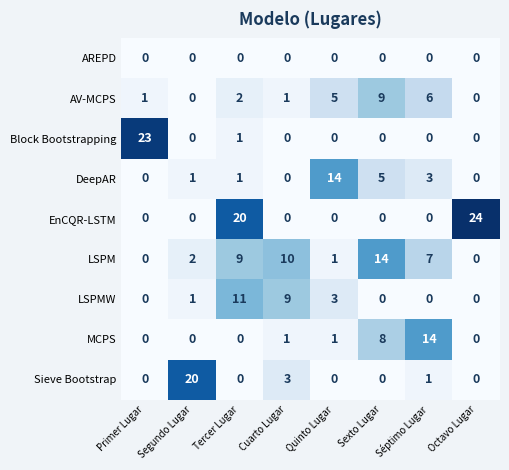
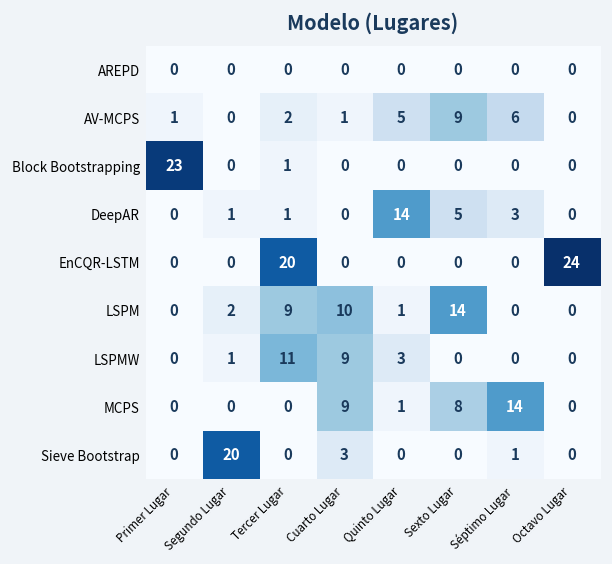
  {
    "AREPD": {
      "Primer Lugar": 0,
      "Segundo Lugar": 0,
      "Tercer Lugar": 0,
      "Cuarto Lugar": 0,
      "Quinto Lugar": 0,
      "Sexto Lugar": 0,
      "Séptimo Lugar": 0,
      "Octavo Lugar": 0
    },
    "AV-MCPS": {
      "Primer Lugar": 1,
      "Segundo Lugar": 0,
      "Tercer Lugar": 2,
      "Cuarto Lugar": 1,
      "Quinto Lugar": 5,
      "Sexto Lugar": 9,
      "Séptimo Lugar": 6,
      "Octavo Lugar": 0
    },
    "Block Bootstrapping": {
      "Primer Lugar": 23,
      "Segundo Lugar": 0,
      "Tercer Lugar": 1,
      "Cuarto Lugar": 0,
      "Quinto Lugar": 0,
      "Sexto Lugar": 0,
      "Séptimo Lugar": 0,
      "Octavo Lugar": 0
    },
    "DeepAR": {
      "Primer Lugar": 0,
      "Segundo Lugar": 1,
      "Tercer Lugar": 1,
      "Cuarto Lugar": 0,
      "Quinto Lugar": 14,
      "Sexto Lugar": 5,
      "Séptimo Lugar": 3,
      "Octavo Lugar": 0
    },
    "EnCQR-LSTM": {
      "Primer Lugar": 0,
      "Segundo Lugar": 0,
      "Tercer Lugar": 20,
      "Cuarto Lugar": 0,
      "Quinto Lugar": 0,
      "Sexto Lugar": 0,
      "Séptimo Lugar": 0,
      "Octavo Lugar": 24
    },
    "LSPM": {
      "Primer Lugar": 0,
      "Segundo Lugar": 2,
      "Tercer Lugar": 9,
      "Cuarto Lugar": 10,
      "Quinto Lugar": 1,
      "Sexto Lugar": 14,
-     "Séptimo Lugar": 7,
+     "Séptimo Lugar": 0,
      "Octavo Lugar": 0
    },
    "LSPMW": {
      "Primer Lugar": 0,
      "Segundo Lugar": 1,
      "Tercer Lugar": 11,
      "Cuarto Lugar": 9,
      "Quinto Lugar": 3,
      "Sexto Lugar": 0,
      "Séptimo Lugar": 0,
      "Octavo Lugar": 0
    },
    "MCPS": {
      "Primer Lugar": 0,
      "Segundo Lugar": 0,
      "Tercer Lugar": 0,
-     "Cuarto Lugar": 1,
+     "Cuarto Lugar": 9,
      "Quinto Lugar": 1,
      "Sexto Lugar": 8,
      "Séptimo Lugar": 14,
      "Octavo Lugar": 0
    },
    "Sieve Bootstrap": {
      "Primer Lugar": 0,
      "Segundo Lugar": 20,
      "Tercer Lugar": 0,
      "Cuarto Lugar": 3,
      "Quinto Lugar": 0,
      "Sexto Lugar": 0,
      "Séptimo Lugar": 1,
      "Octavo Lugar": 0
    }
  }
